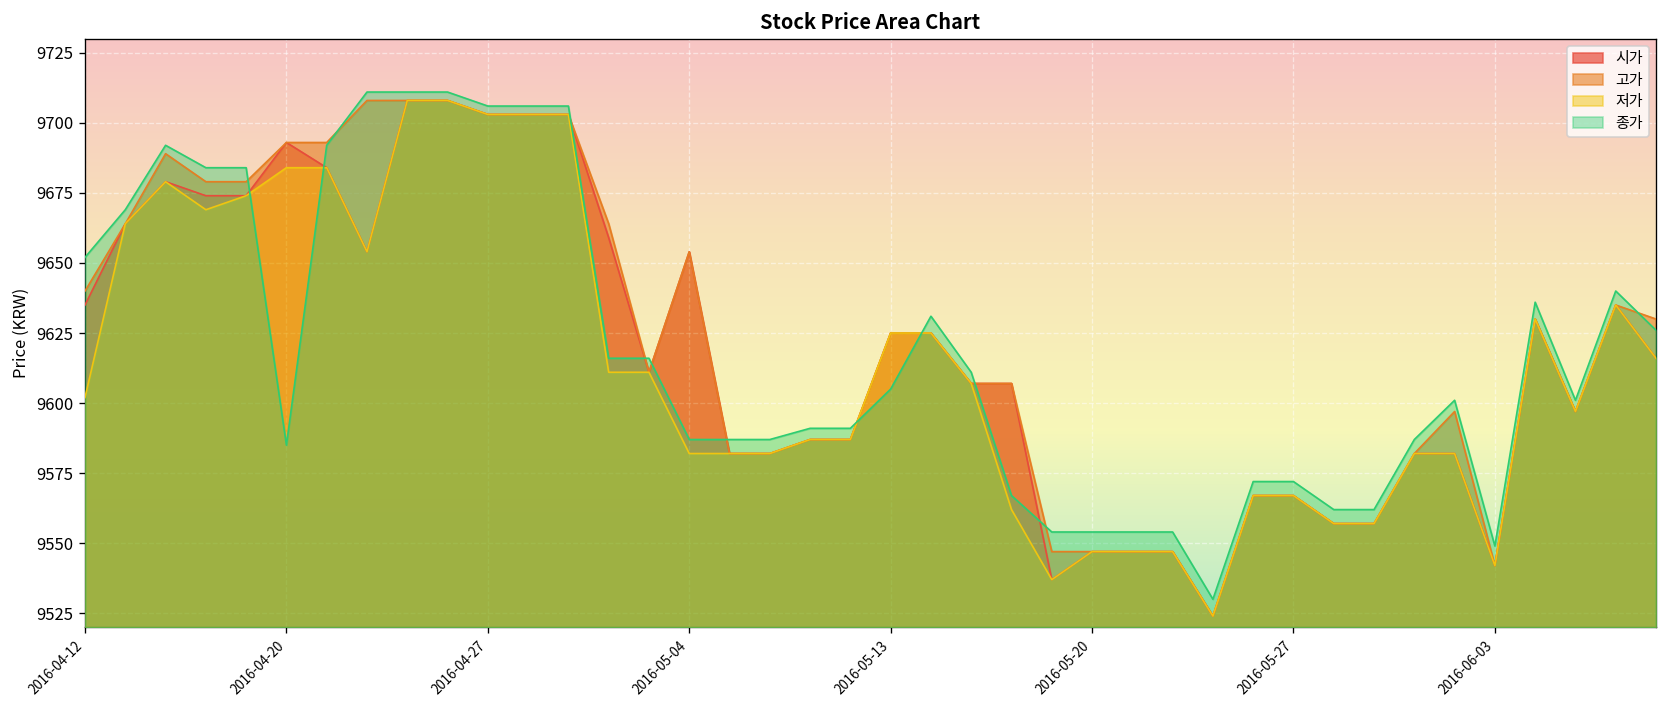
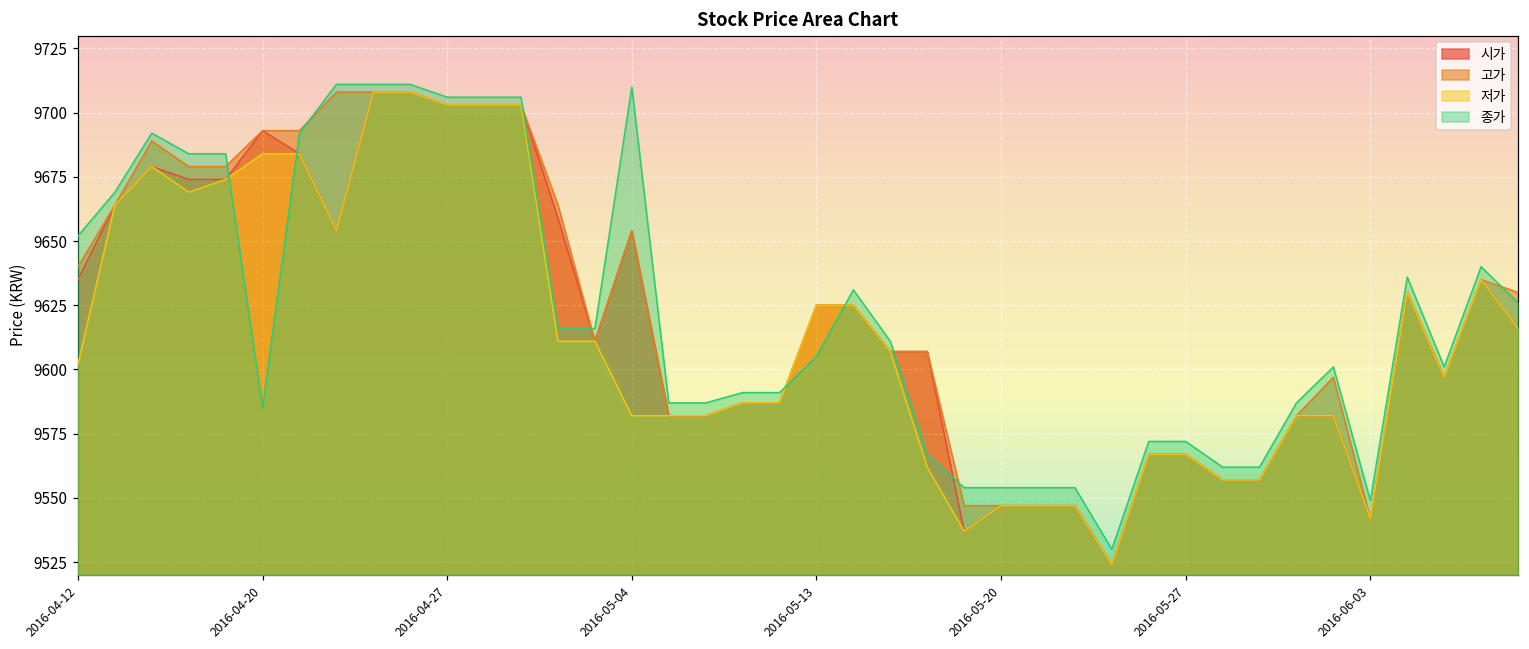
  {
    "저가": {
      "2016-04-12": 9602,
      "2016-04-20": 9684,
      "2016-05-04": 9582
    },
    "종가": {
      "2016-04-12": 9652,
      "2016-04-20": 9585,
      "2016-04-27": 9706,
-     "2016-05-04": 9587,
+     "2016-05-04": 9710,
      "2016-05-13": 9605,
      "2016-05-20": 9554,
      "2016-05-27": 9572,
      "2016-06-03": 9549
    }
  }
